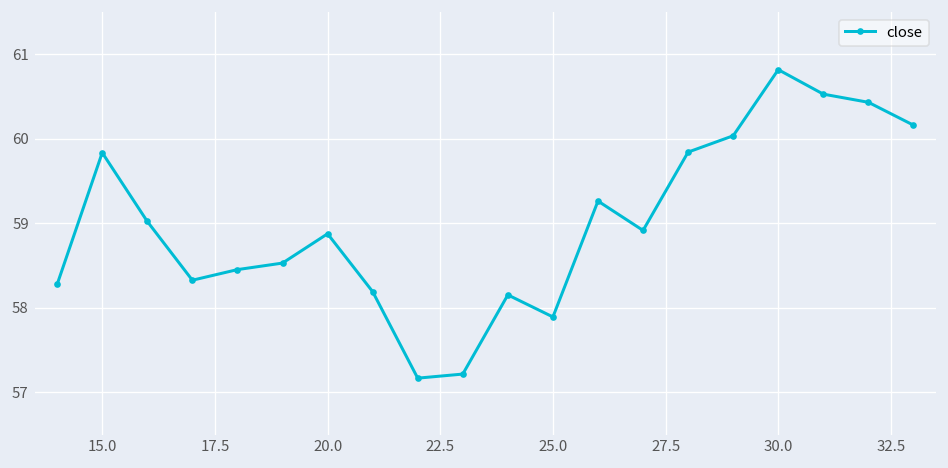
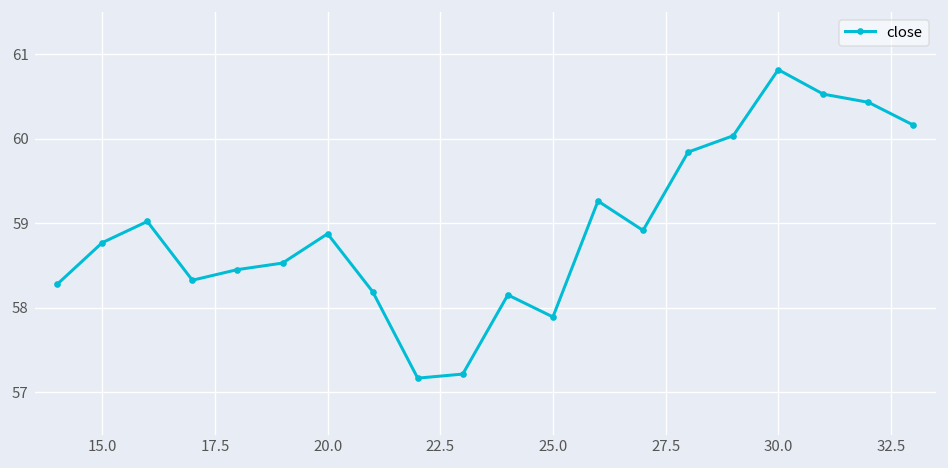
  {
-   "15.0": 59.8,
+   "15.0": 58.8,
    "20.0": 58.9,
    "25.0": 57.9,
    "30.0": 60.8
  }
